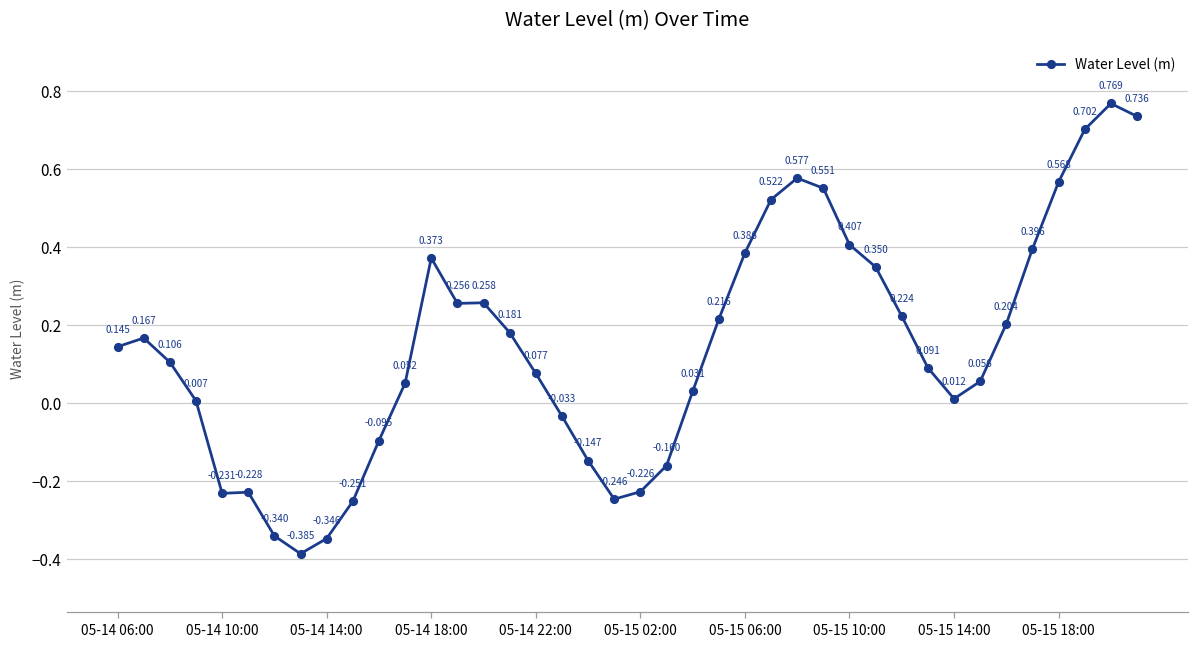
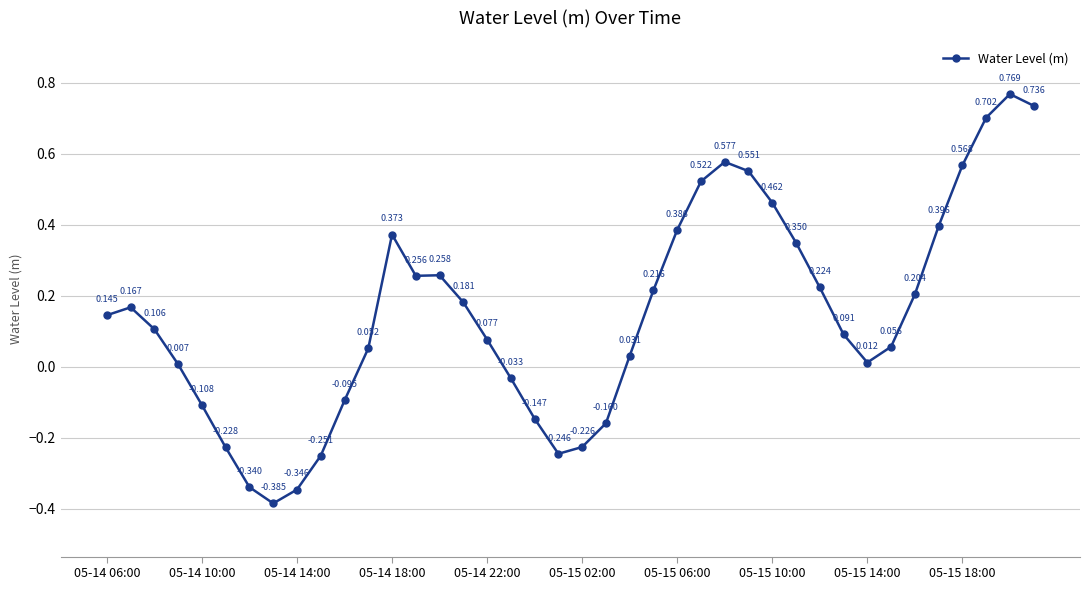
  {
    "05-14 06:00": 0.145,
-   "05-14 10:00": -0.231,
+   "05-14 10:00": -0.108,
    "05-14 14:00": -0.346,
    "05-14 18:00": 0.373,
    "05-14 22:00": 0.077,
    "05-15 02:00": -0.226,
    "05-15 06:00": 0.386,
-   "05-15 10:00": 0.407,
+   "05-15 10:00": 0.462,
    "05-15 14:00": 0.012,
    "05-15 18:00": 0.568
  }
